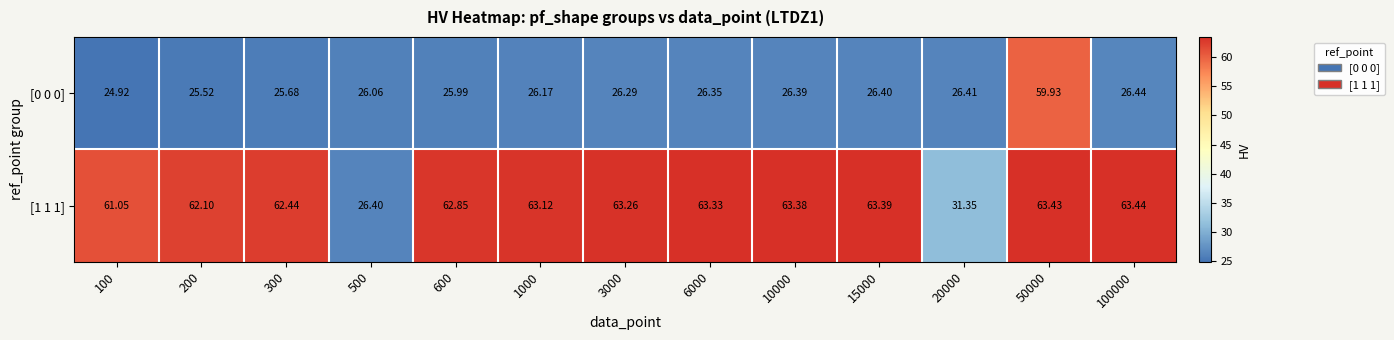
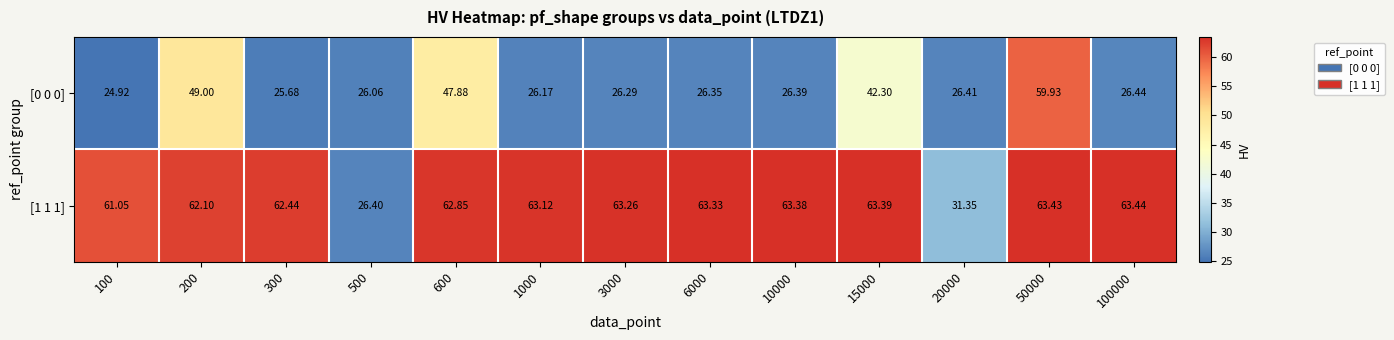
  {
    "[0 0 0]": {
      "100": 24.92,
-     "200": 25.52,
+     "200": 49.00,
      "300": 25.68,
      "500": 26.06,
-     "600": 25.99,
+     "600": 47.88,
      "1000": 26.17,
      "3000": 26.29,
      "6000": 26.35,
      "10000": 26.39,
-     "15000": 26.40,
+     "15000": 42.30,
      "20000": 26.41,
      "50000": 59.93,
      "100000": 26.44
    },
    "[1 1 1]": {
      "100": 61.05,
      "200": 62.10,
      "300": 62.44,
      "500": 26.40,
      "600": 62.85,
      "1000": 63.12,
      "3000": 63.26,
      "6000": 63.33,
      "10000": 63.38,
      "15000": 63.39,
      "20000": 31.35,
      "50000": 63.43,
      "100000": 63.44
    }
  }
